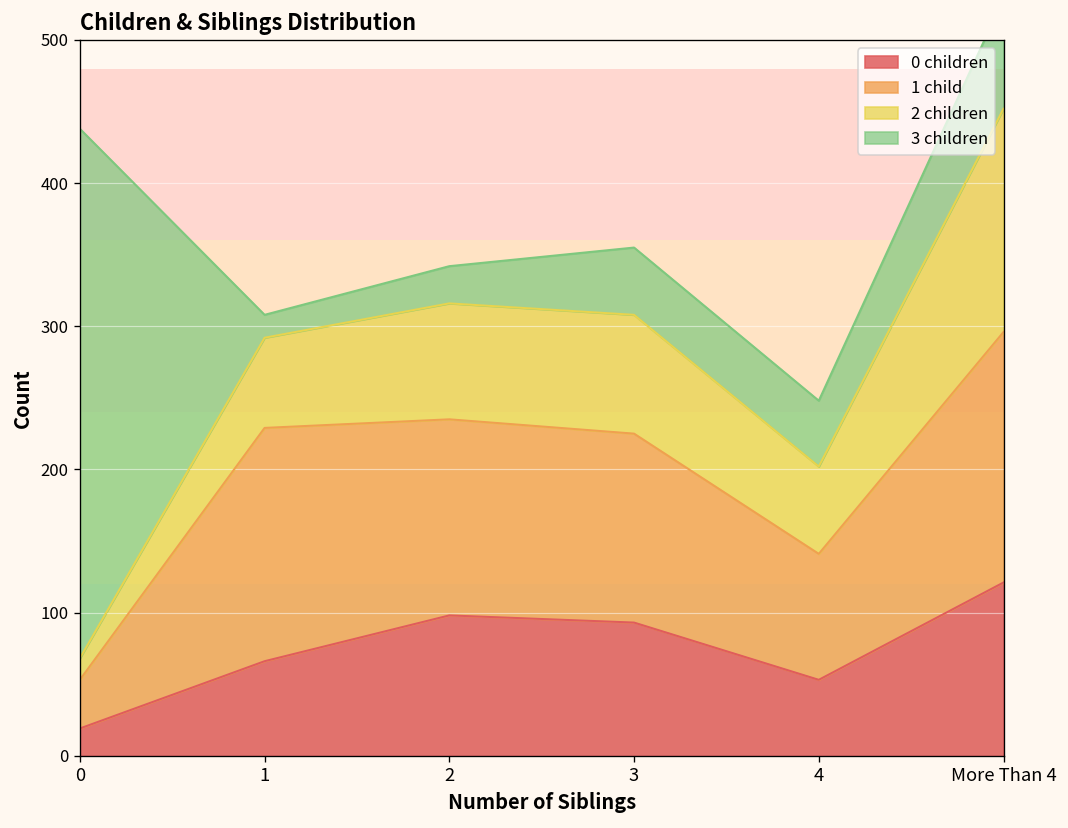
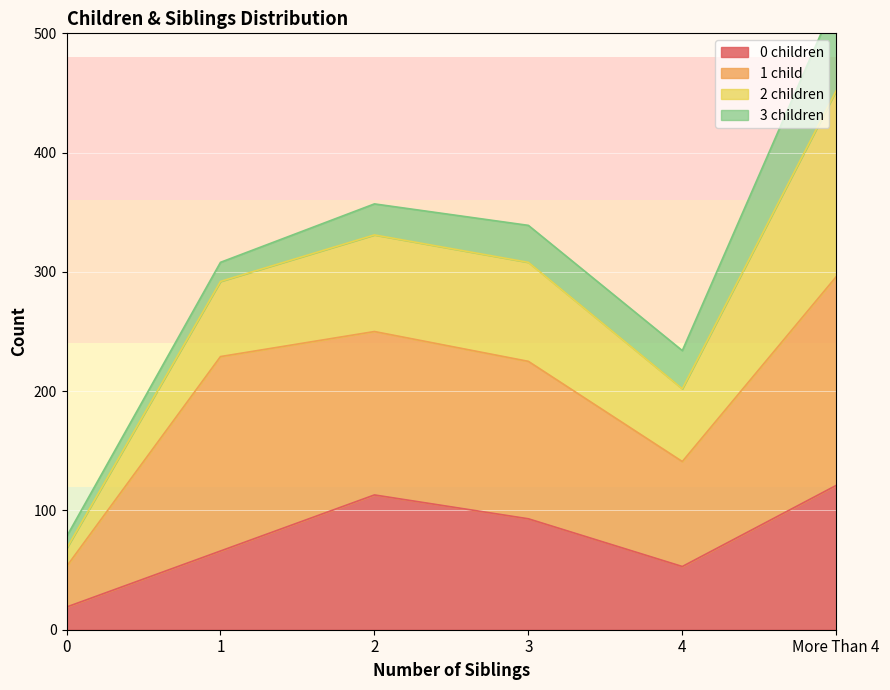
  {
    "0 children": {
      "0": 19,
      "1": 66,
-     "2": 98,
+     "2": 113,
      "3": 93,
      "4": 53,
      "More Than 4": 121
    },
    "3 children": {
-     "0": 370,
+     "0": 10,
      "1": 16,
      "2": 26,
-     "3": 47,
-     "4": 46
+     "3": 31,
+     "4": 32
    }
  }
